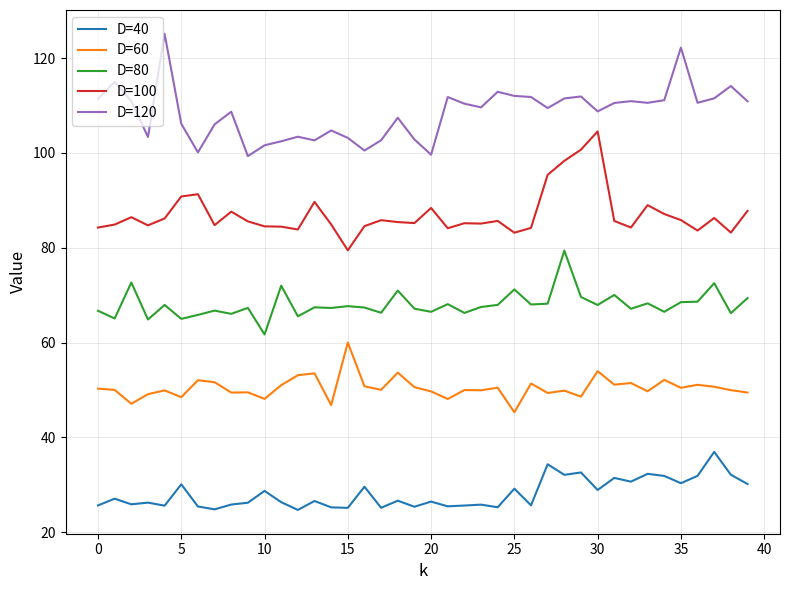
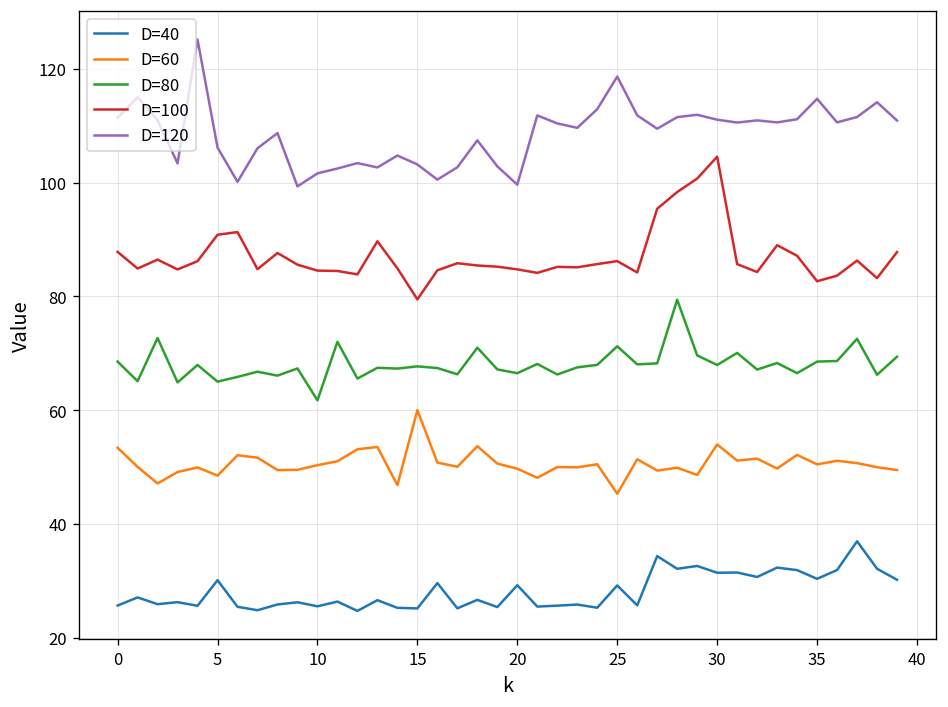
  {
    "D=40": {
      "0": 26,
      "5": 30,
-     "10": 29,
+     "10": 26,
      "15": 25,
-     "20": 26,
+     "20": 29,
      "25": 29,
-     "30": 29,
+     "30": 31,
      "35": 30
    },
    "D=60": {
-     "0": 50,
+     "0": 53,
      "5": 48,
-     "10": 48,
+     "10": 50,
      "15": 60,
      "20": 50,
      "25": 45,
      "30": 54,
      "35": 50
    },
    "D=80": {
-     "0": 67,
+     "0": 69,
      "5": 65,
      "10": 62,
      "15": 68,
      "20": 66,
      "25": 71,
      "30": 68,
      "35": 69
    },
    "D=100": {
-     "0": 84,
+     "0": 88,
      "5": 91,
      "10": 85,
      "15": 79,
-     "20": 88,
-     "25": 83,
+     "20": 85,
+     "25": 86,
      "30": 105,
-     "35": 86
+     "35": 83
    },
    "D=120": {
      "5": 106,
      "10": 102,
      "15": 103,
      "20": 100,
-     "25": 112,
-     "30": 109,
-     "35": 122
+     "25": 119,
+     "30": 111,
+     "35": 115
    }
  }
